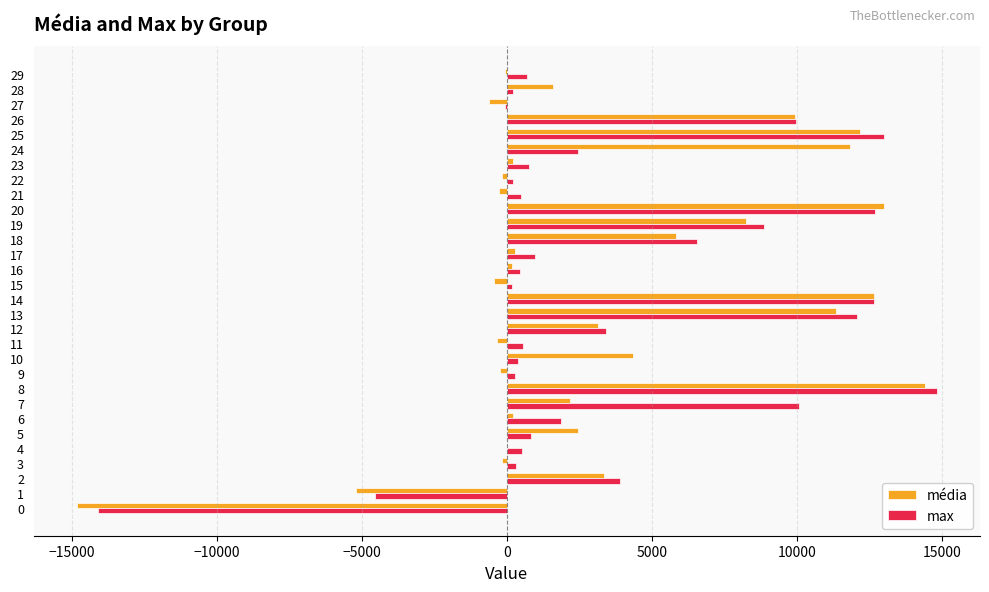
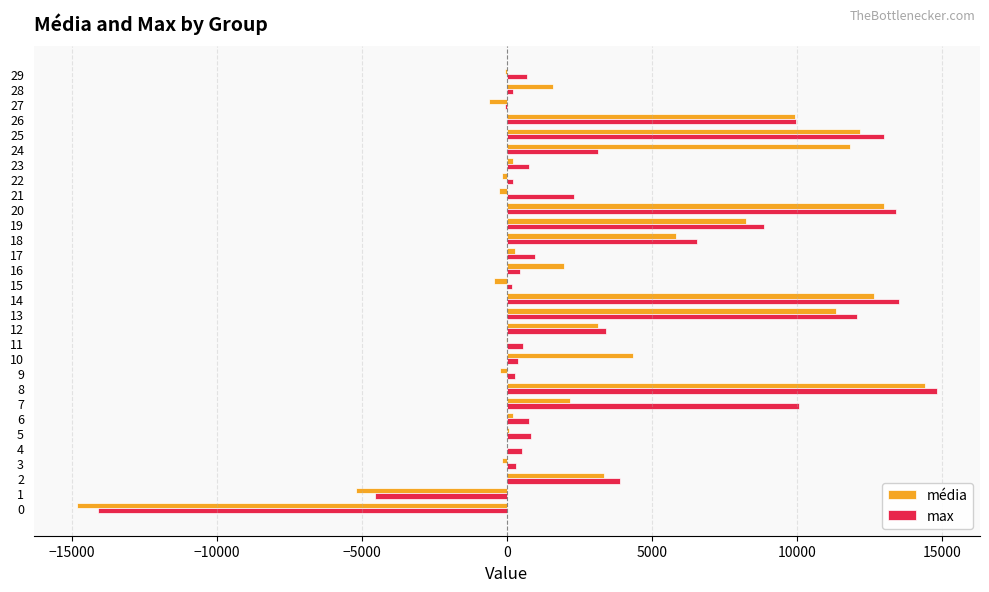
  {
    "média": {
      "28": 1600,
      "27": -600,
      "26": 9900,
      "25": 12200,
      "24": 11800,
      "23": 200,
      "22": -200,
      "21": -300,
      "20": 13000,
      "19": 8300,
      "18": 5800,
      "17": 300,
-     "16": 200,
+     "16": 2000,
      "15": -500,
      "14": 12600,
      "13": 11300,
      "12": 3100,
-     "11": -300,
+     "11": 0,
      "10": 4400,
      "9": -200,
      "8": 14400,
      "7": 2200,
      "6": 200,
-     "5": 2500,
+     "5": 100,
      "3": -200,
      "2": 3300,
      "1": -5200,
      "0": -14800
    },
    "max": {
      "29": 700,
      "28": 200,
      "26": 10000,
      "25": 13000,
-     "24": 2500,
+     "24": 3200,
      "23": 700,
      "22": 200,
-     "21": 500,
-     "20": 12700,
+     "21": 2300,
+     "20": 13400,
      "19": 8800,
      "18": 6600,
      "17": 1000,
      "16": 500,
      "15": 200,
-     "14": 12600,
+     "14": 13500,
      "13": 12100,
      "12": 3400,
      "11": 500,
      "10": 400,
      "9": 300,
      "8": 14800,
      "7": 10100,
-     "6": 1900,
+     "6": 800,
      "5": 800,
      "4": 500,
      "3": 300,
      "2": 3900,
      "1": -4500,
      "0": -14100
    }
  }
